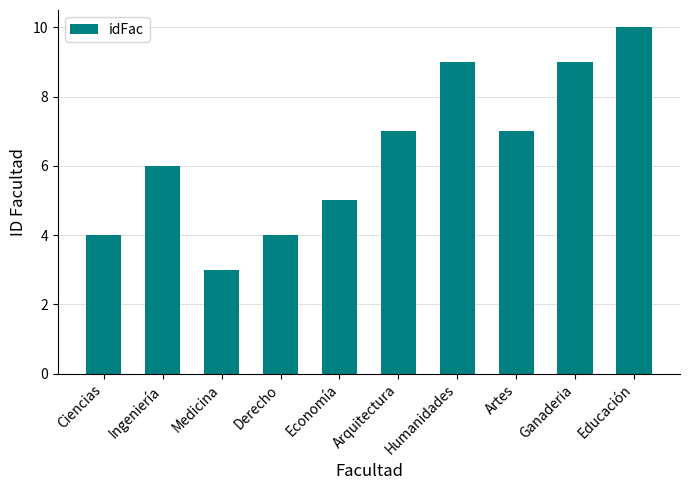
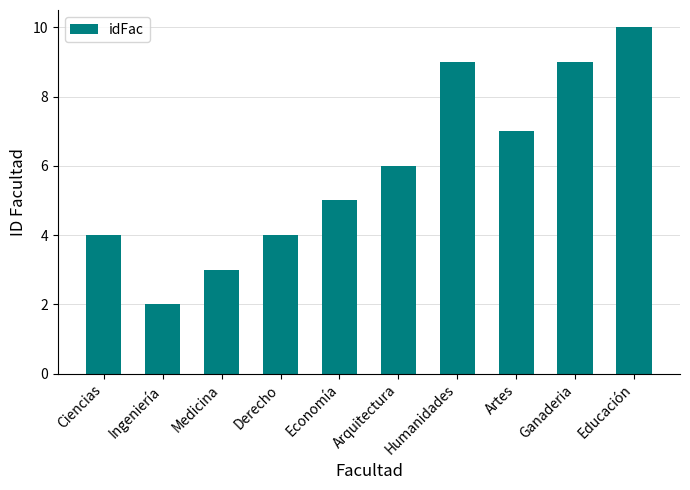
  {
    "Ciencias": 4,
-   "Ingeniería": 6,
+   "Ingeniería": 2,
    "Medicina": 3,
    "Derecho": 4,
    "Economía": 5,
-   "Arquitectura": 7,
+   "Arquitectura": 6,
    "Humanidades": 9,
    "Artes": 7,
    "Ganaderia": 9,
    "Educación": 10
  }
